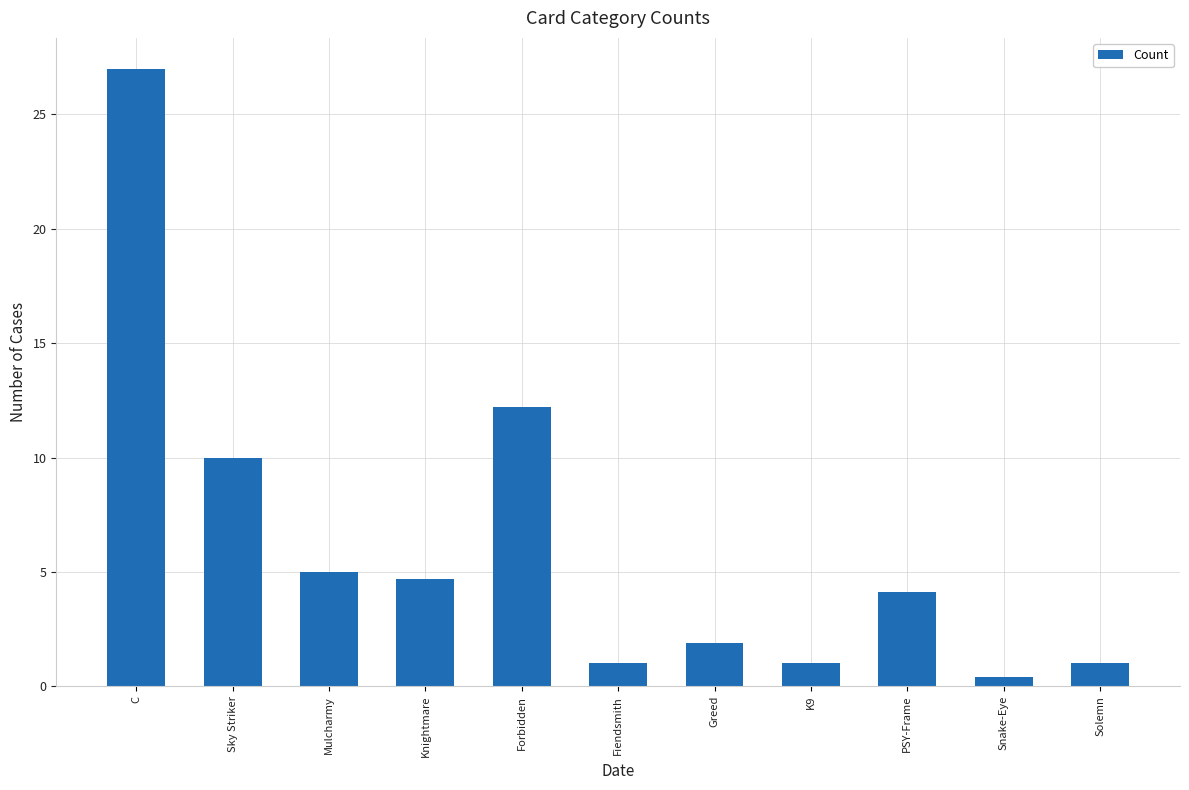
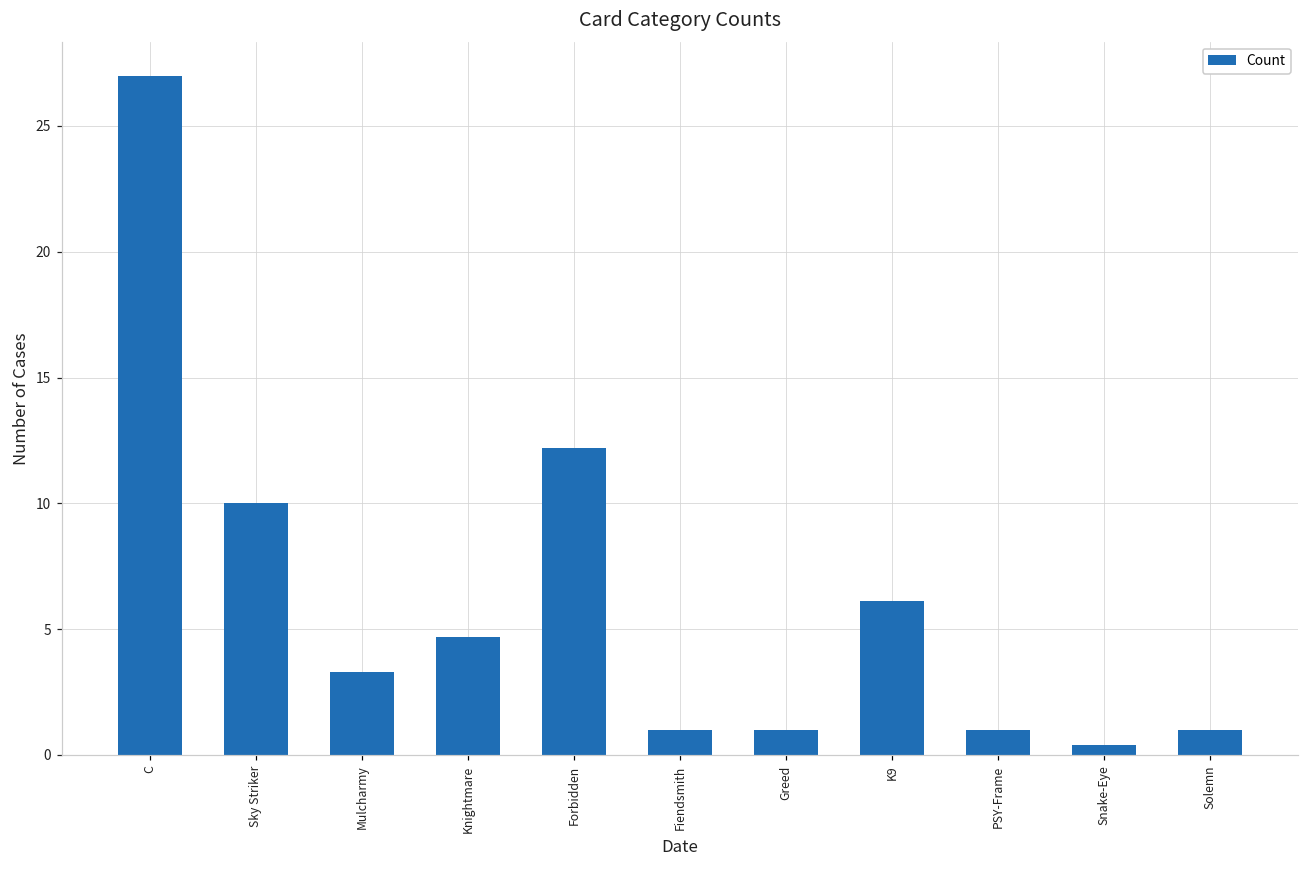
  {
    "C": 27.0,
    "Sky Striker": 10.0,
-   "Mulcharmy": 5.0,
+   "Mulcharmy": 3.3,
    "Knightmare": 4.7,
    "Forbidden": 12.2,
    "Fiendsmith": 1.0,
-   "Greed": 1.9,
-   "K9": 1.0,
-   "PSY-Frame": 4.1,
+   "Greed": 1.0,
+   "K9": 6.1,
+   "PSY-Frame": 1.0,
    "Snake-Eye": 0.4,
    "Solemn": 1.0
  }
